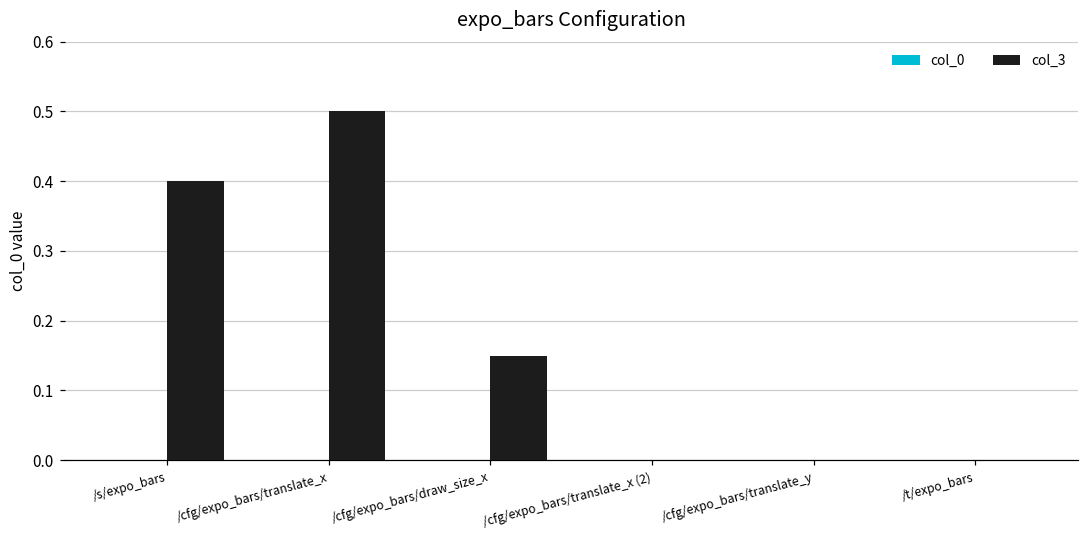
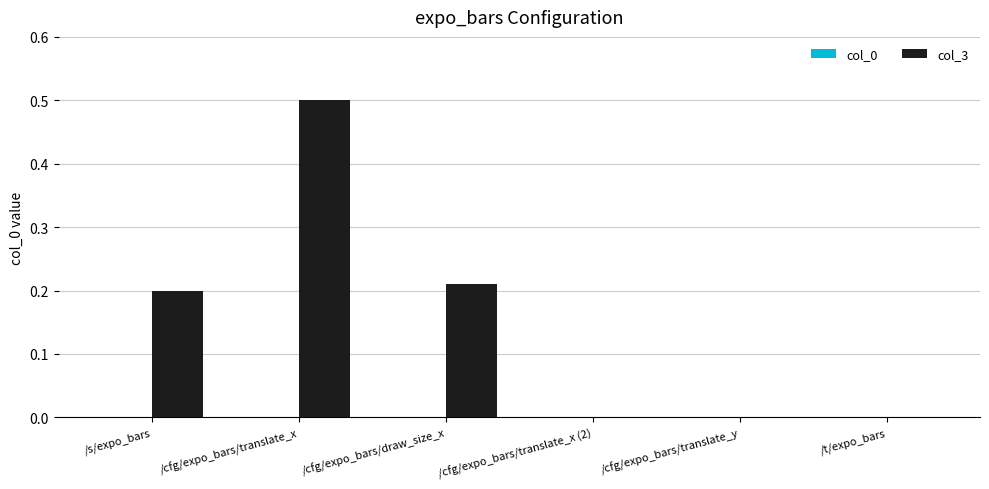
  {
    "col_0": {
      "/s/expo_bars": 0.00,
      "/cfg/expo_bars/translate_x": 0.00,
      "/cfg/expo_bars/draw_size_x": 0.00,
      "/cfg/expo_bars/translate_x (2)": 0.00,
      "/cfg/expo_bars/translate_y": 0.00,
      "/t/expo_bars": 0.00
    },
    "col_3": {
-     "/s/expo_bars": 0.4,
+     "/s/expo_bars": 0.2,
      "/cfg/expo_bars/translate_x": 0.50,
-     "/cfg/expo_bars/draw_size_x": 0.15,
+     "/cfg/expo_bars/draw_size_x": 0.21,
      "/cfg/expo_bars/translate_x (2)": 0.00,
      "/cfg/expo_bars/translate_y": 0.00,
      "/t/expo_bars": 0.00
    }
  }
